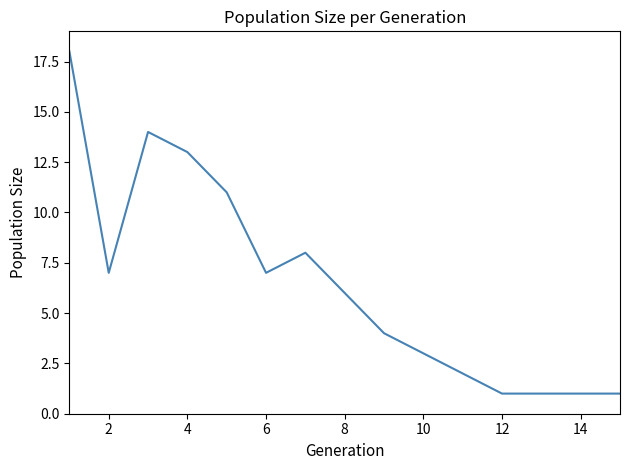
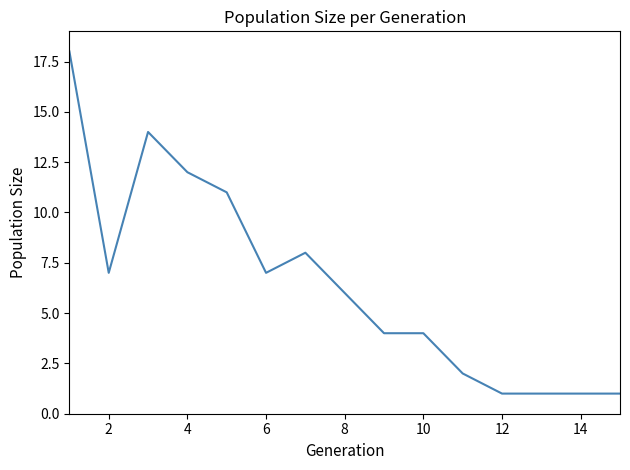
  {
    "2": 7,
-   "4": 13,
+   "4": 12,
    "6": 7,
    "8": 6,
-   "10": 3,
+   "10": 4,
    "12": 1,
    "14": 1
  }
